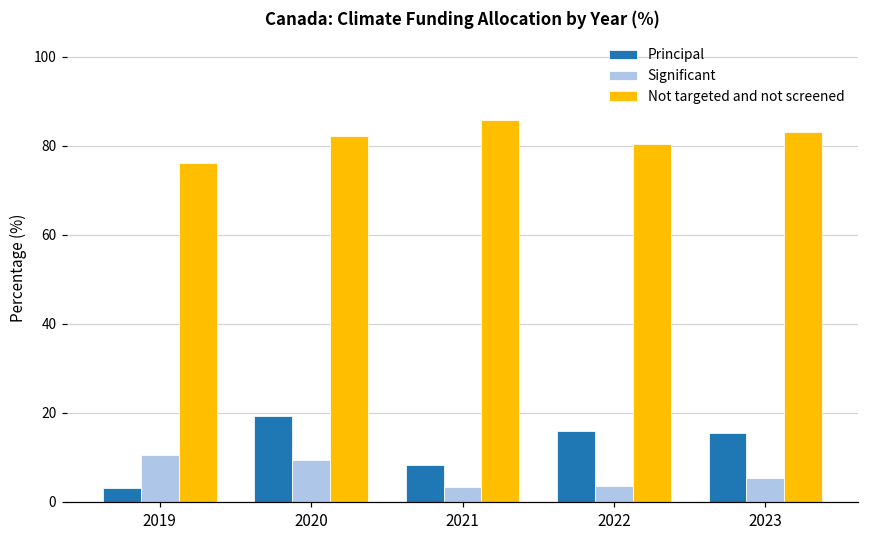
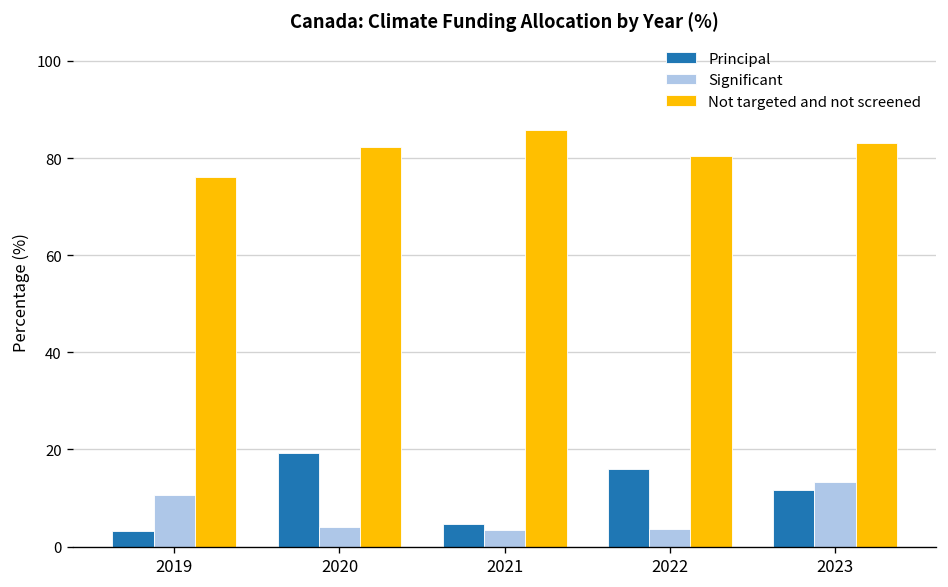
  {
    "Principal": {
      "2019": 3,
      "2020": 19,
-     "2021": 8,
+     "2021": 5,
      "2022": 16,
-     "2023": 16
+     "2023": 12
    },
    "Significant": {
      "2019": 11,
-     "2020": 9,
+     "2020": 4,
      "2021": 3,
      "2022": 4,
-     "2023": 5
+     "2023": 13
    },
    "Not targeted and not screened": {
      "2019": 76,
      "2020": 82,
      "2021": 86,
      "2022": 80,
      "2023": 83
    }
  }
